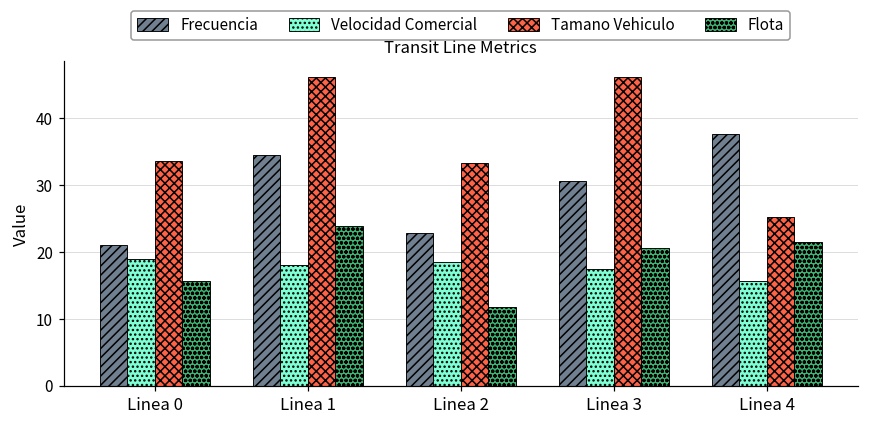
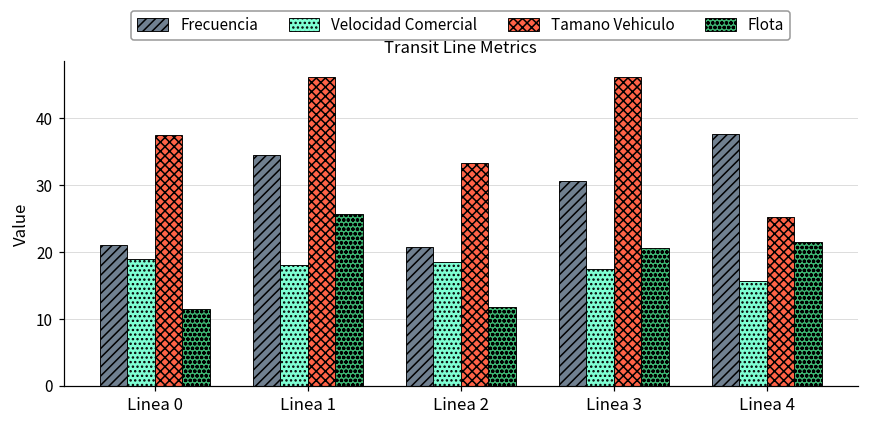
  {
    "Frecuencia": {
      "Linea 0": 21,
      "Linea 1": 34,
-     "Linea 2": 23,
+     "Linea 2": 21,
      "Linea 3": 31,
      "Linea 4": 38
    },
    "Velocidad Comercial": {
      "Linea 0": 19,
      "Linea 1": 18,
      "Linea 2": 18,
      "Linea 3": 17,
      "Linea 4": 16
    },
    "Tamano Vehiculo": {
-     "Linea 0": 34,
+     "Linea 0": 37,
      "Linea 1": 46,
      "Linea 2": 33,
      "Linea 3": 46,
      "Linea 4": 25
    },
    "Flota": {
-     "Linea 0": 16,
-     "Linea 1": 24,
+     "Linea 0": 11,
+     "Linea 1": 26,
      "Linea 2": 12,
      "Linea 3": 21,
      "Linea 4": 21
    }
  }
